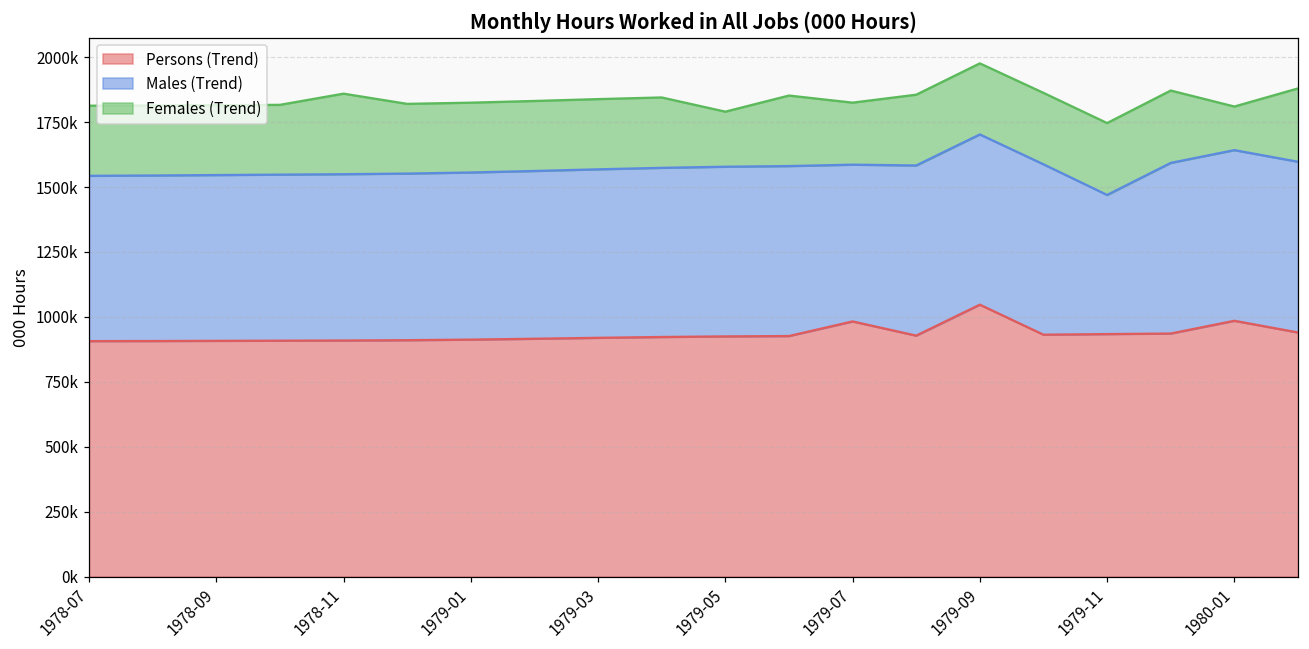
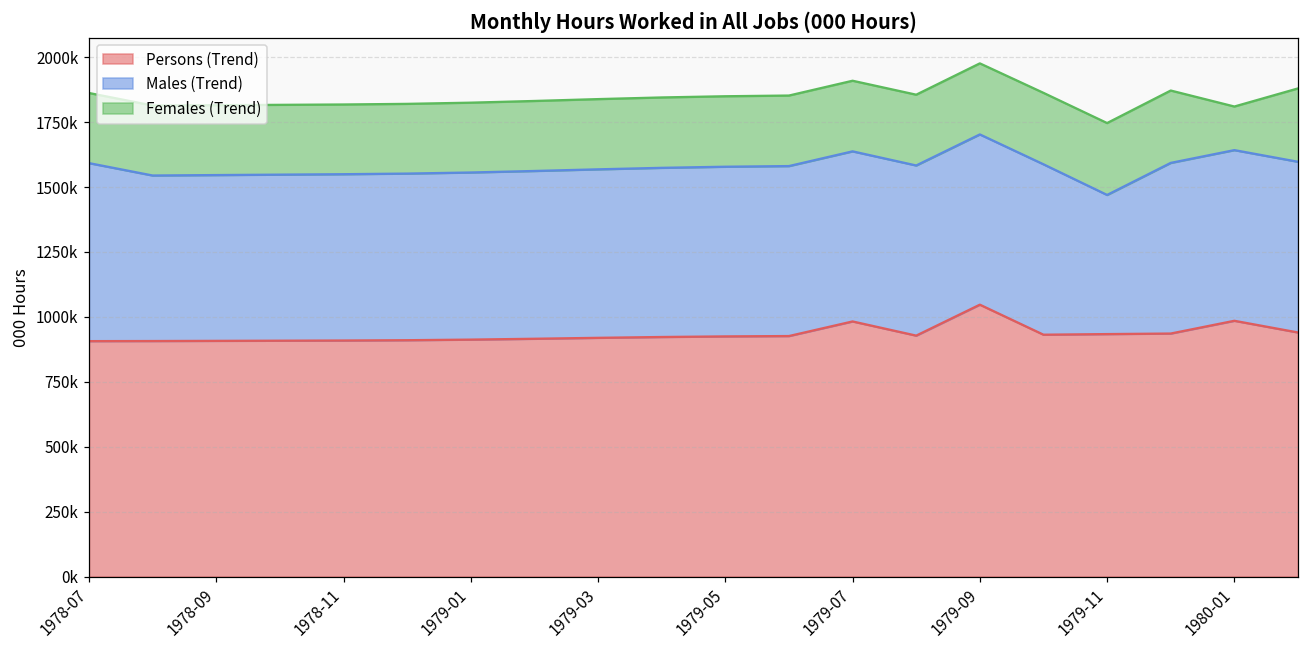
  {
    "Persons (Trend)": {
      "1978-07": 910000,
      "1978-09": 910000,
      "1978-11": 910000,
      "1979-01": 910000,
      "1979-03": 920000,
      "1979-05": 920000,
      "1979-07": 980000,
      "1979-09": 1050000,
      "1979-11": 930000,
      "1980-01": 990000
    },
    "Males (Trend)": {
-     "1978-07": 640000,
+     "1978-07": 690000,
      "1978-09": 640000,
      "1978-11": 640000,
      "1979-01": 640000,
      "1979-03": 650000,
      "1979-05": 650000,
-     "1979-07": 600000,
+     "1979-07": 660000,
      "1979-09": 660000,
      "1979-11": 540000,
      "1980-01": 660000
    },
    "Females (Trend)": {
      "1978-07": 270000,
-     "1978-11": 310000,
+     "1978-11": 270000,
      "1979-01": 270000,
      "1979-03": 270000,
-     "1979-05": 210000,
-     "1979-07": 240000,
+     "1979-05": 270000,
+     "1979-07": 270000,
      "1979-09": 270000,
      "1979-11": 280000,
      "1980-01": 170000
    }
  }
